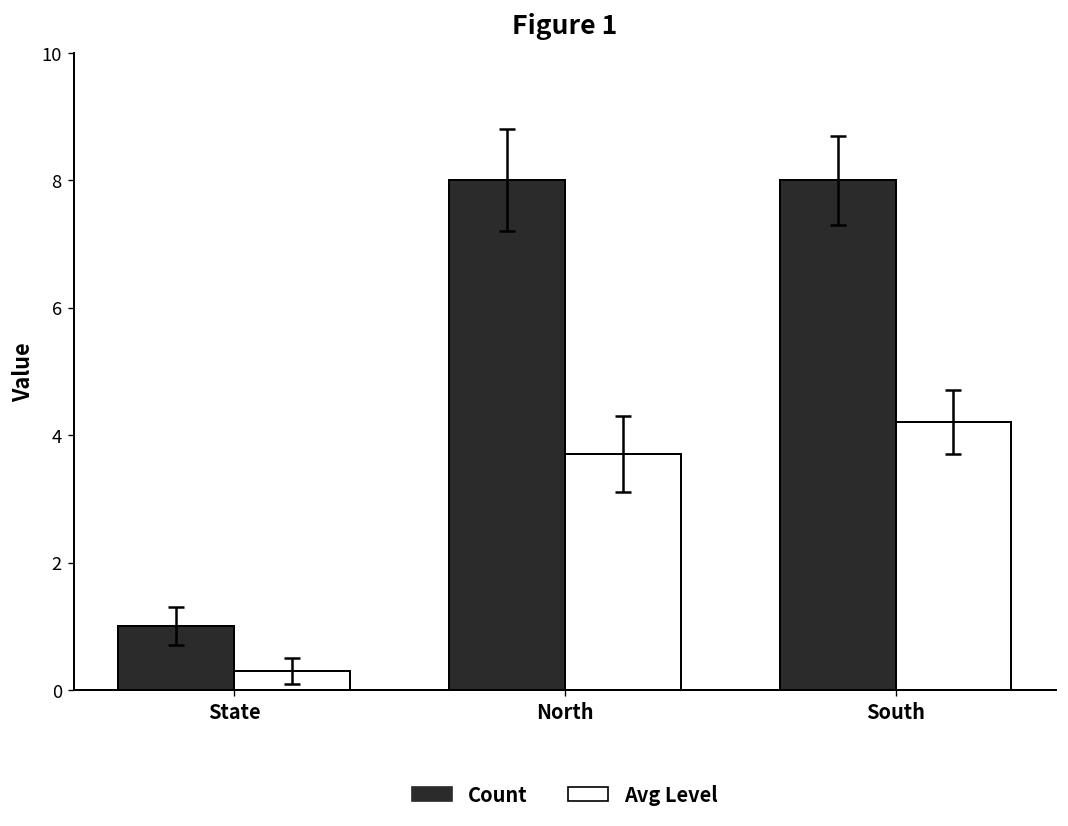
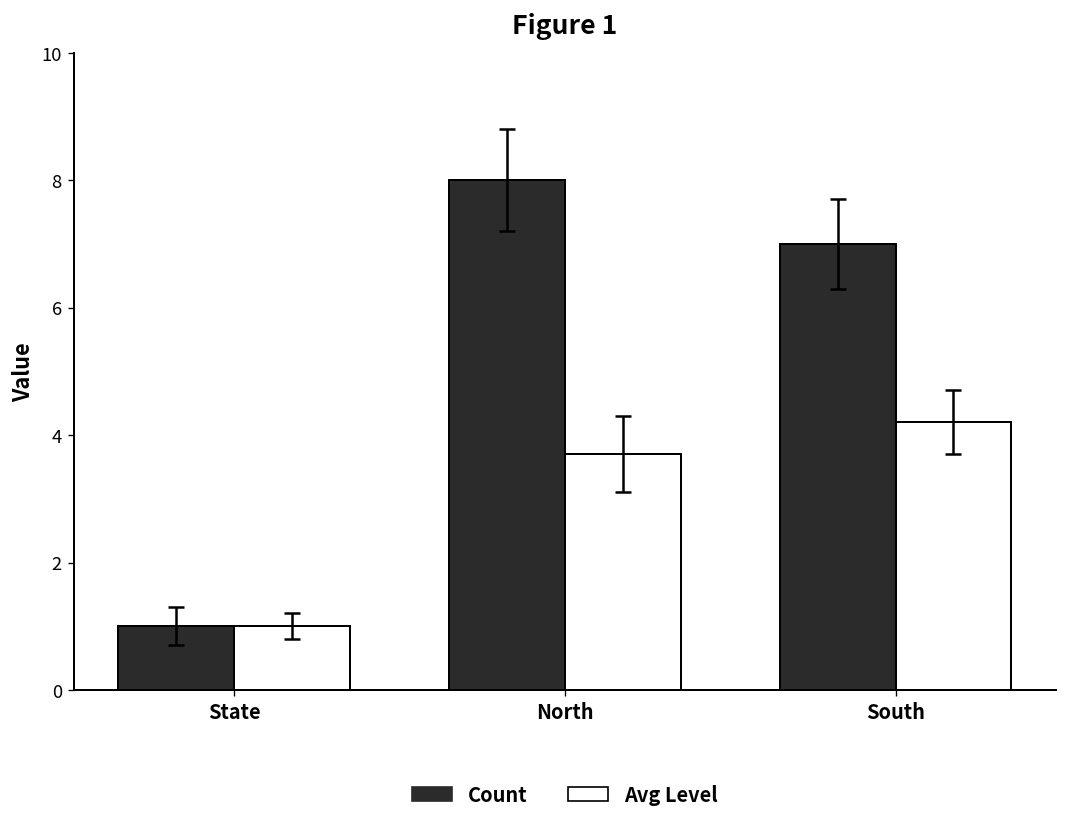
  {
    "Count": {
      "State": 1,
      "North": 8,
-     "South": 8
+     "South": 7
    },
    "Avg Level": {
-     "State": 0.3,
+     "State": 1.0,
      "North": 3.7,
      "South": 4.2
    }
  }
